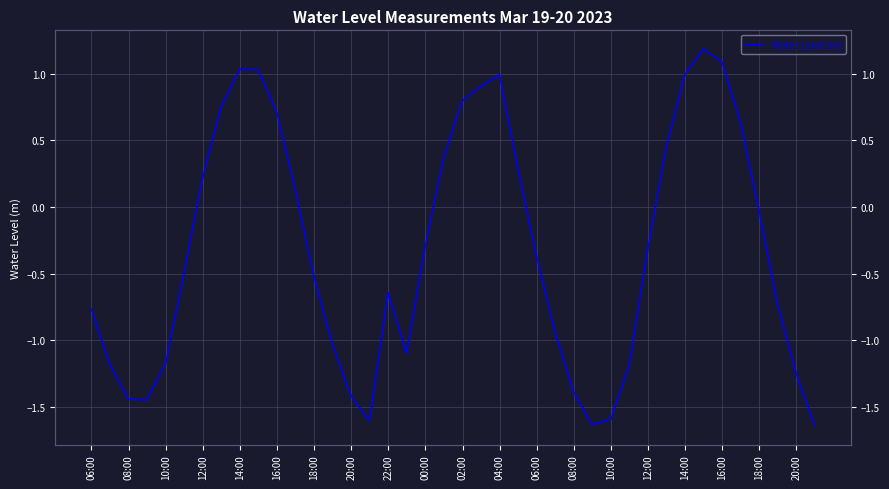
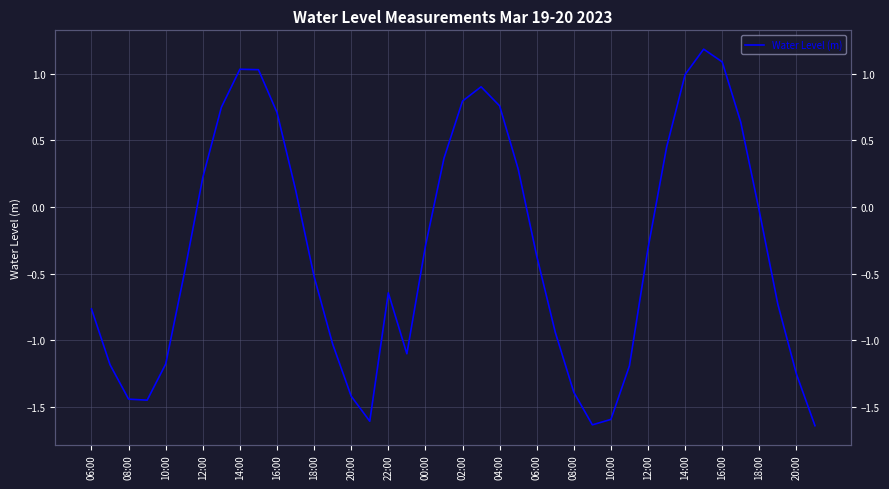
  {
    "22:00": -0.64,
    "00:00": -0.29,
    "02:00": 0.79,
-   "04:00": 0.99
+   "04:00": 0.76
  }
